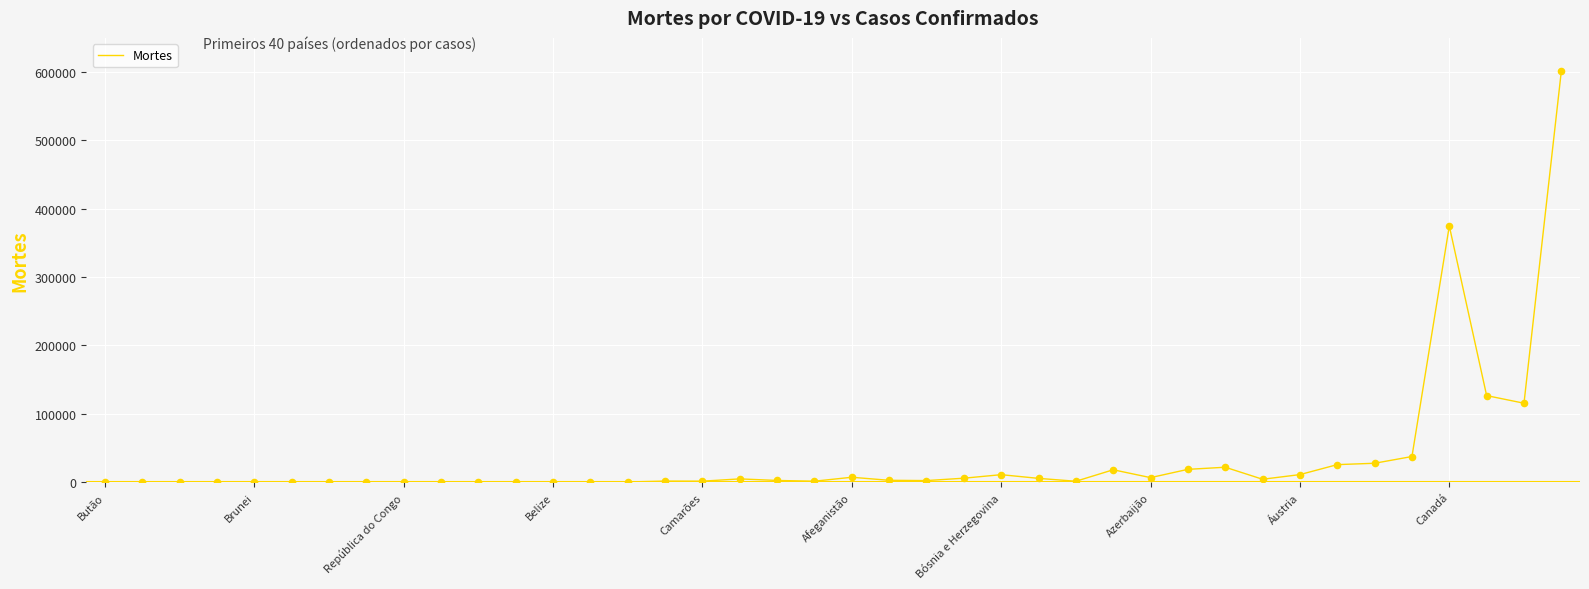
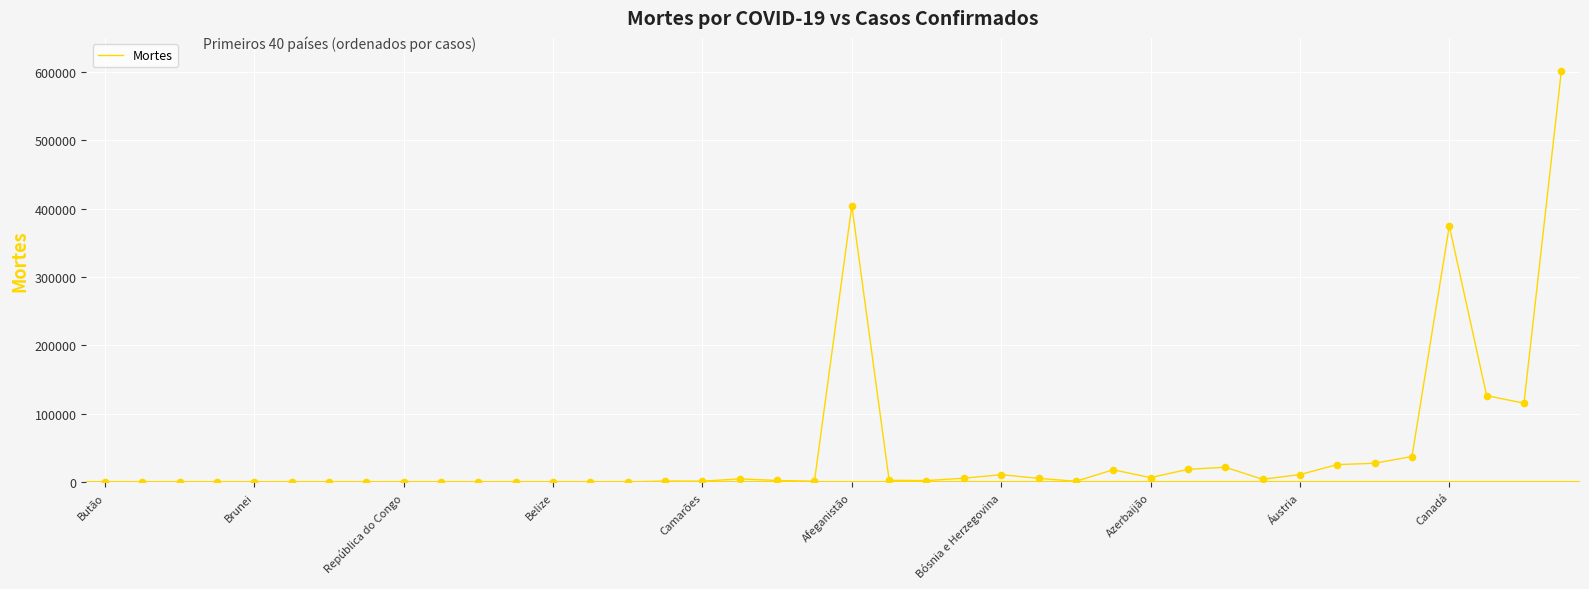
  {
    "Brunei": 0,
-   "Afeganistão": 10000,
+   "Afeganistão": 400000,
    "Canadá": 370000
  }
